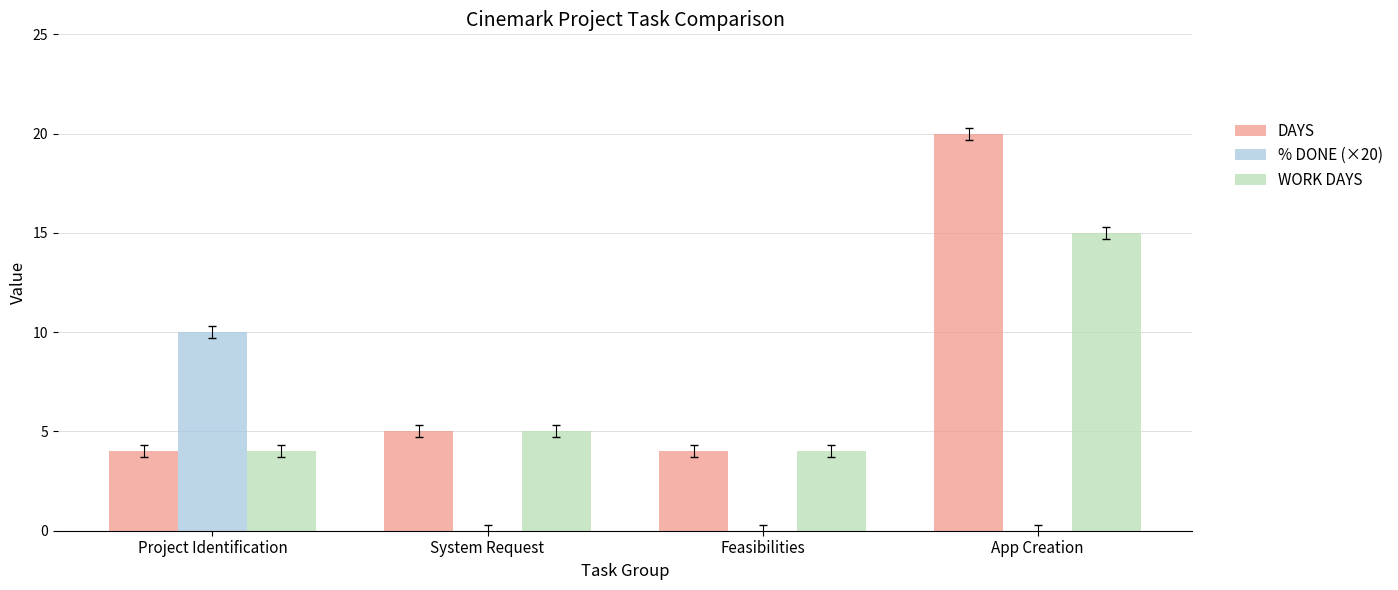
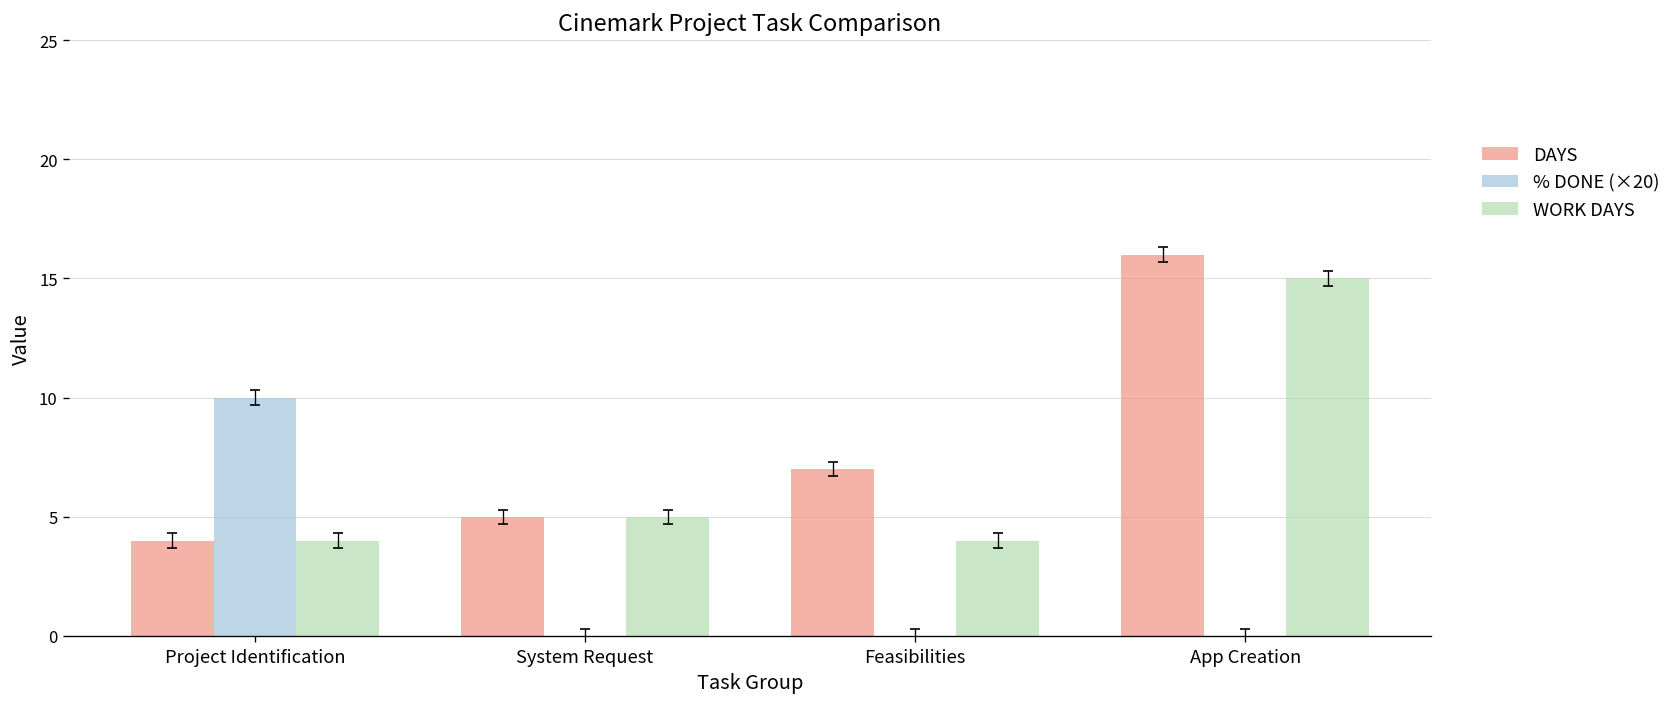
  {
    "DAYS": {
      "Project Identification": 4,
      "System Request": 5,
-     "Feasibilities": 4,
-     "App Creation": 20
+     "Feasibilities": 7,
+     "App Creation": 16
    }
  }
